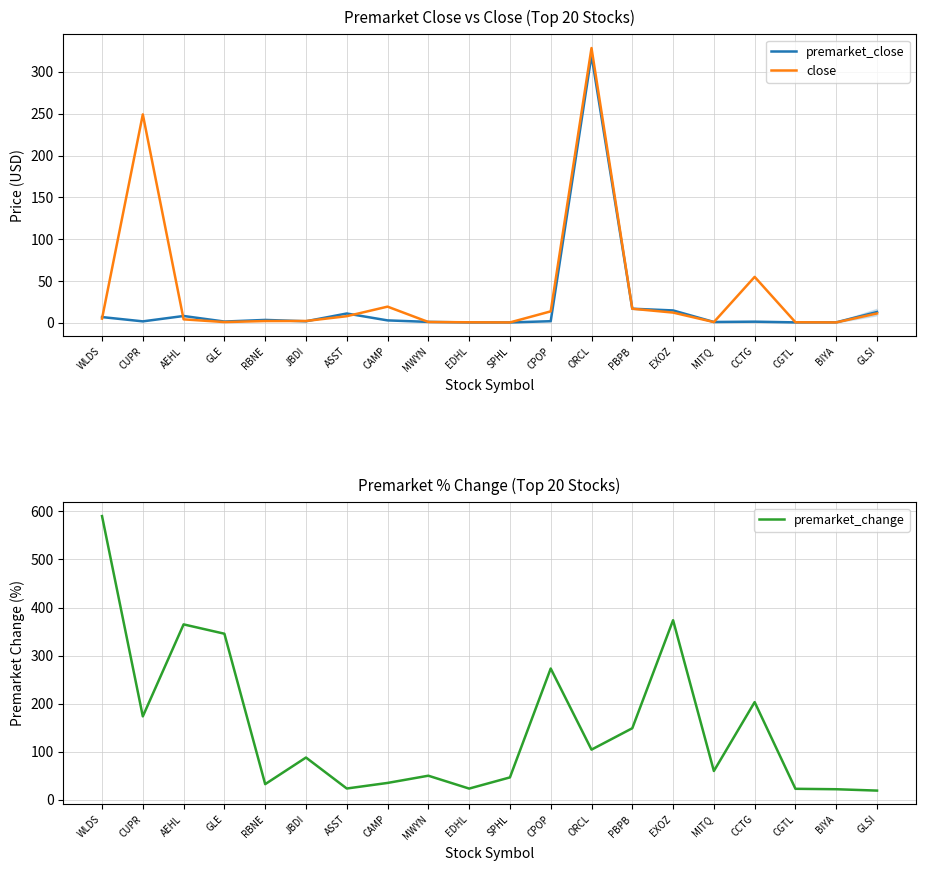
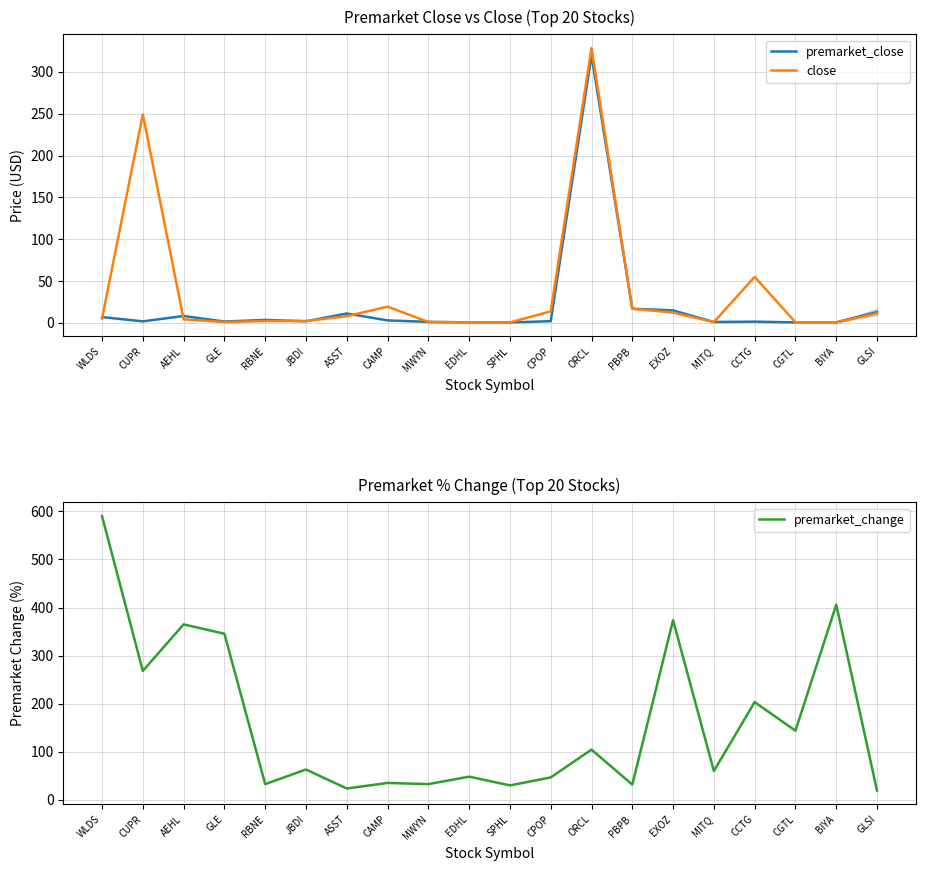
  {
    "Premarket Close vs Close (Top 20 Stocks)": {
      "close": {
        "CUPR": 250,
        "AEHL": 0,
        "ASST": 10,
        "CAMP": 20,
        "CPOP": 10,
        "ORCL": 330,
        "CCTG": 60
      }
    },
    "Premarket % Change (Top 20 Stocks)": {
      "WLDS": 590,
-     "CUPR": 170,
+     "CUPR": 270,
      "AEHL": 360,
      "GLE": 350,
      "RBNE": 30,
-     "JBDI": 90,
+     "JBDI": 60,
      "ASST": 20,
      "CAMP": 40,
-     "MWYN": 50,
-     "EDHL": 20,
-     "SPHL": 50,
-     "CPOP": 270,
+     "MWYN": 30,
+     "EDHL": 50,
+     "SPHL": 30,
+     "CPOP": 50,
      "ORCL": 100,
-     "PBPB": 150,
+     "PBPB": 30,
      "EXOZ": 370,
      "MITQ": 60,
      "CCTG": 200,
-     "CGTL": 20,
-     "BIYA": 20,
+     "CGTL": 140,
+     "BIYA": 410,
      "GLSI": 20
    }
  }
